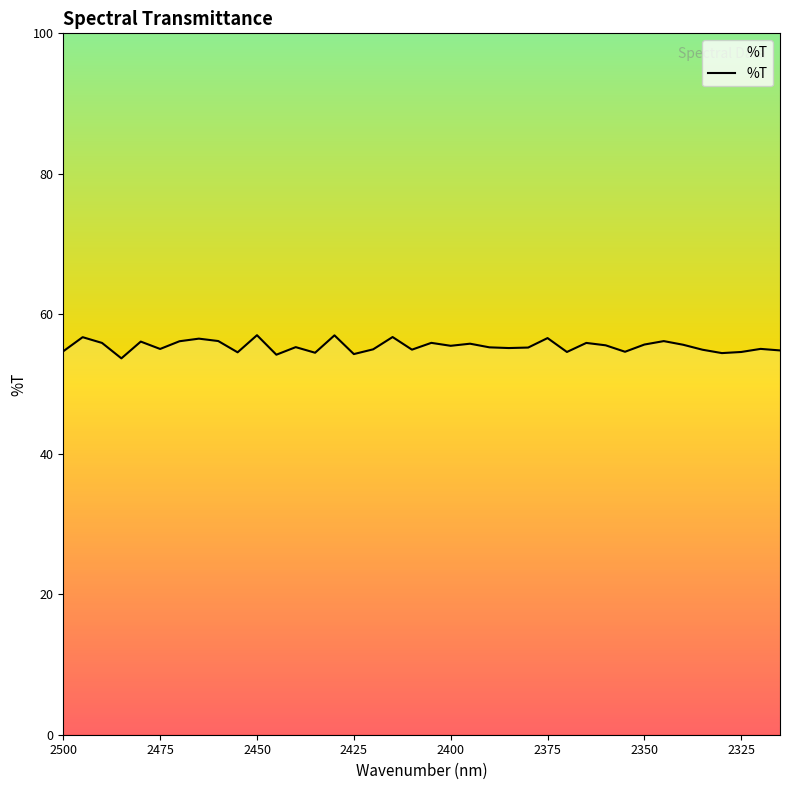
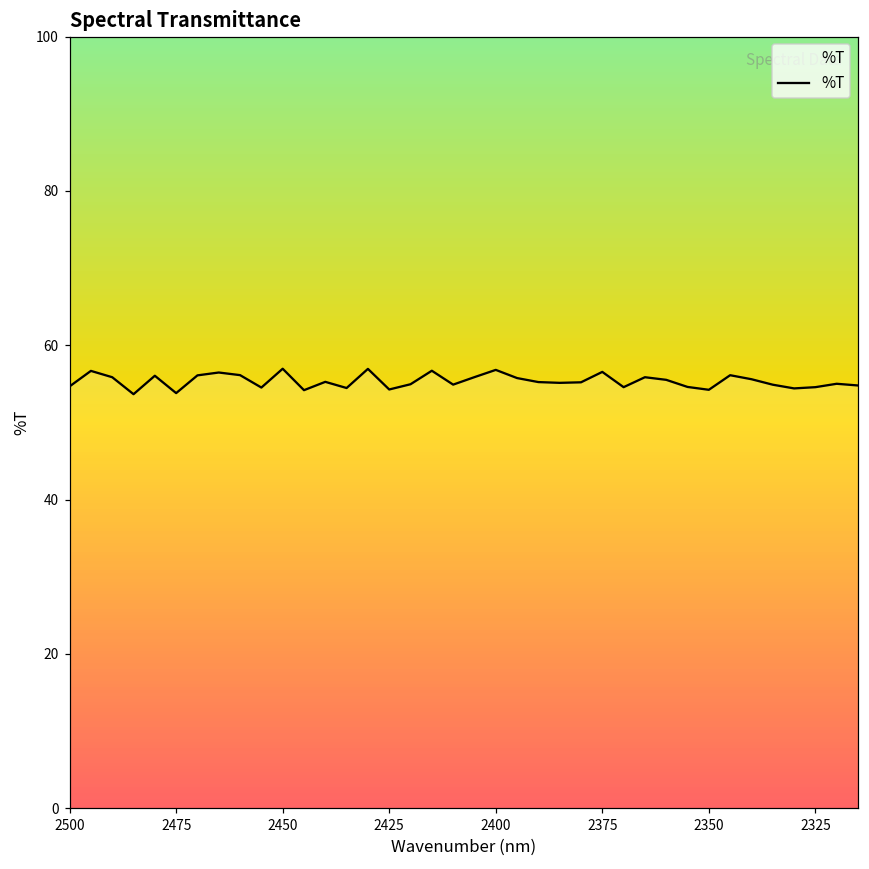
  {
    "2500": 55,
-   "2475": 55,
+   "2475": 54,
    "2450": 57,
    "2425": 54,
-   "2400": 55,
+   "2400": 57,
    "2375": 57,
-   "2350": 56,
+   "2350": 54,
    "2325": 55
  }
